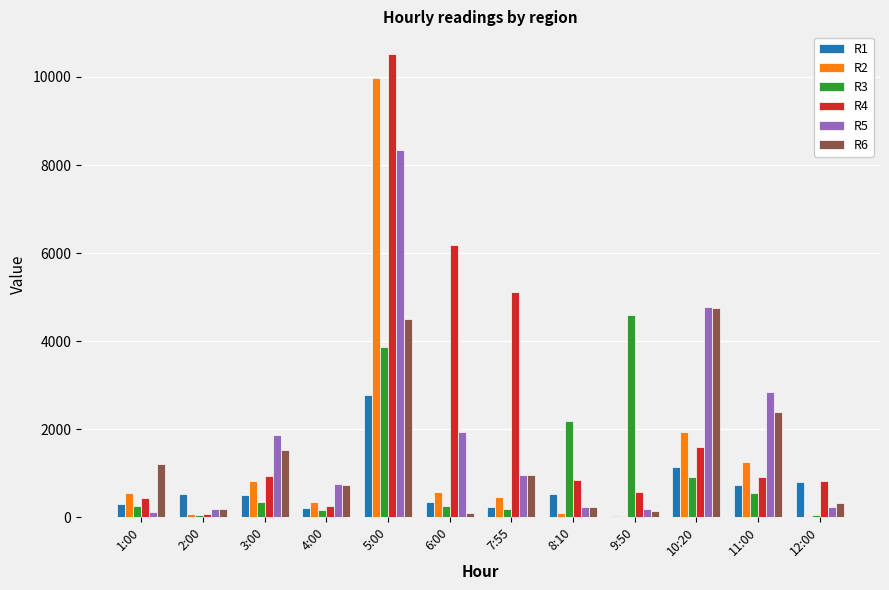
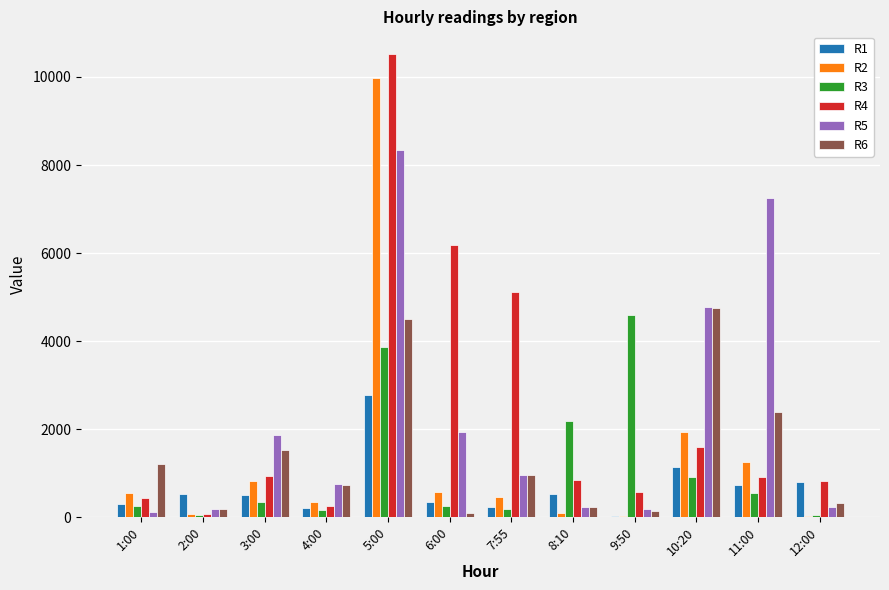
  {
    "R1": {
      "1:00": 300,
      "2:00": 500,
      "3:00": 500,
      "4:00": 200,
      "5:00": 2800,
      "6:00": 400,
      "7:55": 200,
      "8:10": 500,
      "10:20": 1100,
      "11:00": 700,
      "12:00": 800
    },
    "R2": {
      "1:00": 600,
      "2:00": 100,
      "3:00": 800,
      "4:00": 300,
      "5:00": 10000,
      "6:00": 600,
      "7:55": 500,
      "8:10": 100,
      "10:20": 1900,
      "11:00": 1300
    },
    "R3": {
      "1:00": 300,
      "3:00": 300,
      "4:00": 200,
      "5:00": 3900,
      "6:00": 300,
      "7:55": 200,
      "8:10": 2200,
      "9:50": 4600,
      "10:20": 900,
      "11:00": 600,
      "12:00": 100
    },
    "R4": {
      "1:00": 500,
      "2:00": 100,
      "3:00": 900,
      "4:00": 300,
      "5:00": 10500,
      "6:00": 6200,
      "7:55": 5100,
      "8:10": 800,
      "9:50": 600,
      "10:20": 1600,
      "11:00": 900,
      "12:00": 800
    },
    "R5": {
      "1:00": 100,
      "2:00": 200,
      "3:00": 1900,
      "4:00": 800,
      "5:00": 8300,
      "6:00": 1900,
      "7:55": 1000,
      "8:10": 200,
      "9:50": 200,
      "10:20": 4800,
-     "11:00": 2800,
+     "11:00": 7200,
      "12:00": 200
    },
    "R6": {
      "1:00": 1200,
      "2:00": 200,
      "3:00": 1500,
      "4:00": 700,
      "5:00": 4500,
      "6:00": 100,
      "7:55": 1000,
      "8:10": 200,
      "9:50": 100,
      "10:20": 4700,
      "11:00": 2400,
      "12:00": 300
    }
  }
